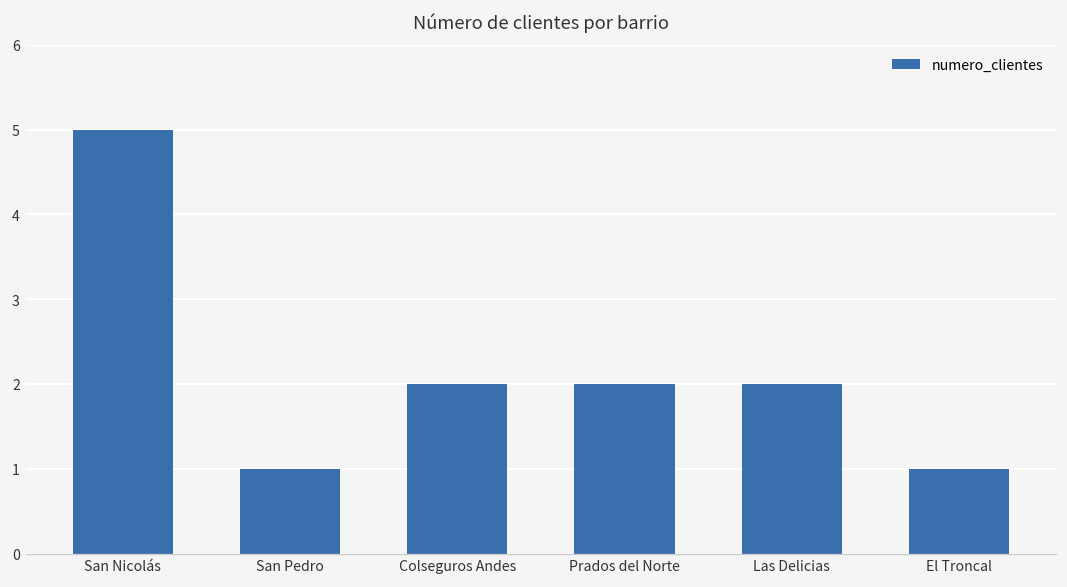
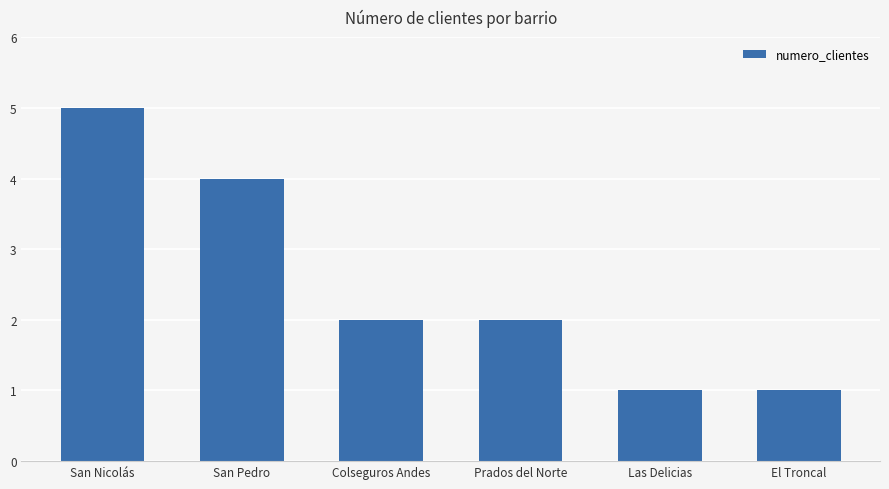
  {
    "San Nicolás": 5,
-   "San Pedro": 1,
+   "San Pedro": 4,
    "Colseguros Andes": 2,
    "Prados del Norte": 2,
-   "Las Delicias": 2,
+   "Las Delicias": 1,
    "El Troncal": 1
  }
